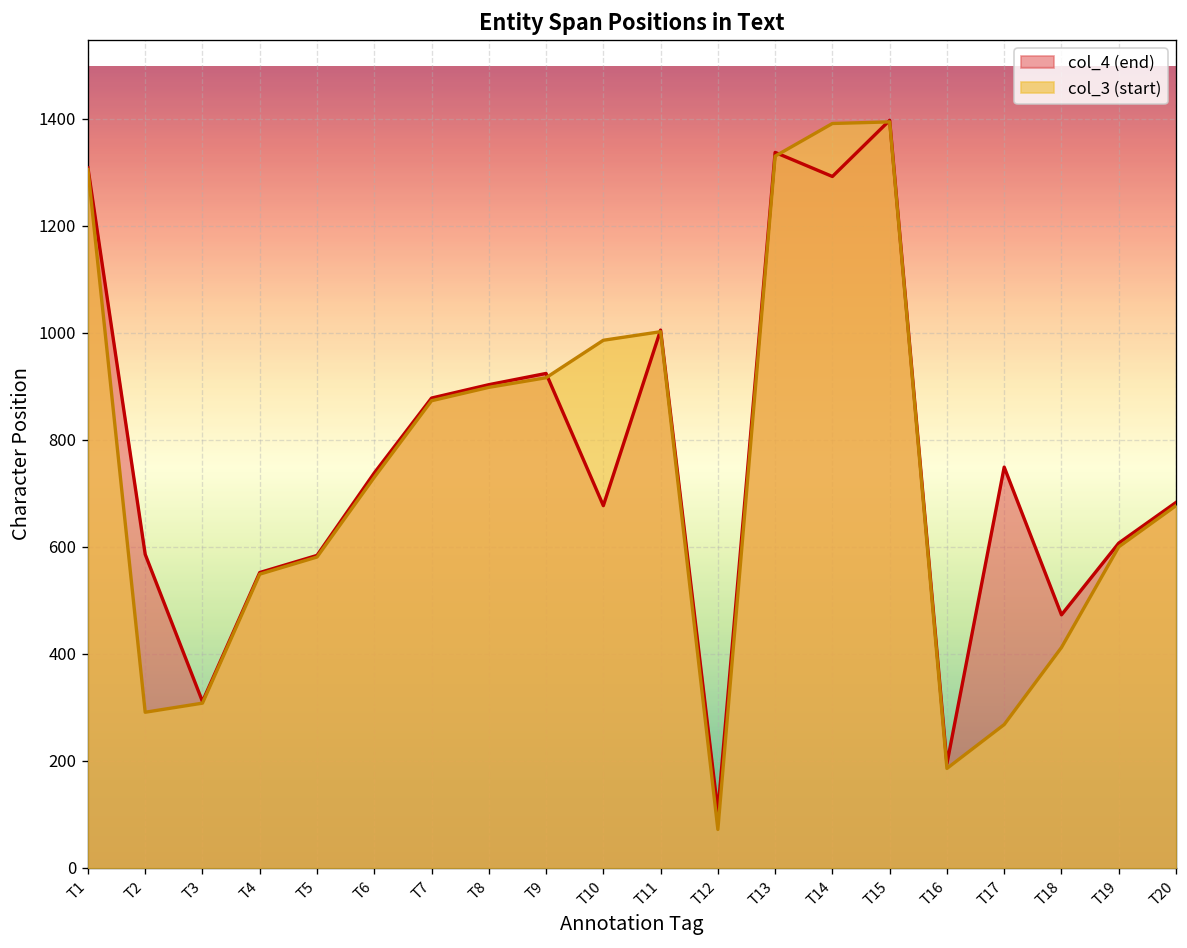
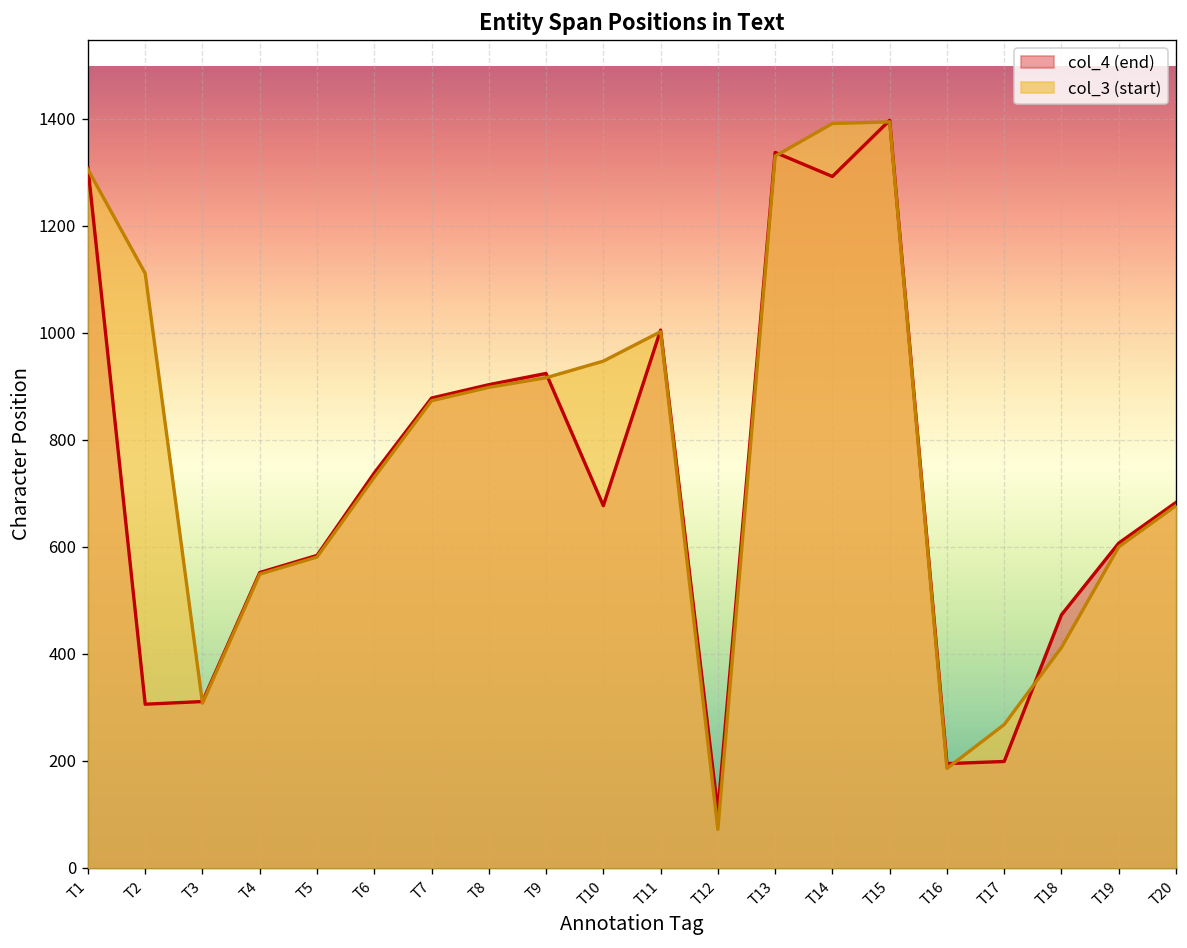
  {
    "col_4 (end)": {
-     "T2": 590,
+     "T2": 310,
      "T6": 740,
      "T9": 920,
      "T10": 680,
      "T12": 110,
      "T13": 1340,
      "T14": 1290,
      "T16": 200,
-     "T17": 750,
+     "T17": 200,
      "T18": 470,
      "T19": 610,
      "T20": 680
    },
    "col_3 (start)": {
-     "T2": 290,
+     "T2": 1110,
      "T6": 730,
      "T9": 920,
-     "T10": 990,
+     "T10": 950,
      "T12": 70,
      "T13": 1330,
      "T14": 1390,
      "T16": 190,
      "T17": 270,
      "T18": 410,
      "T19": 600,
      "T20": 680
    }
  }
